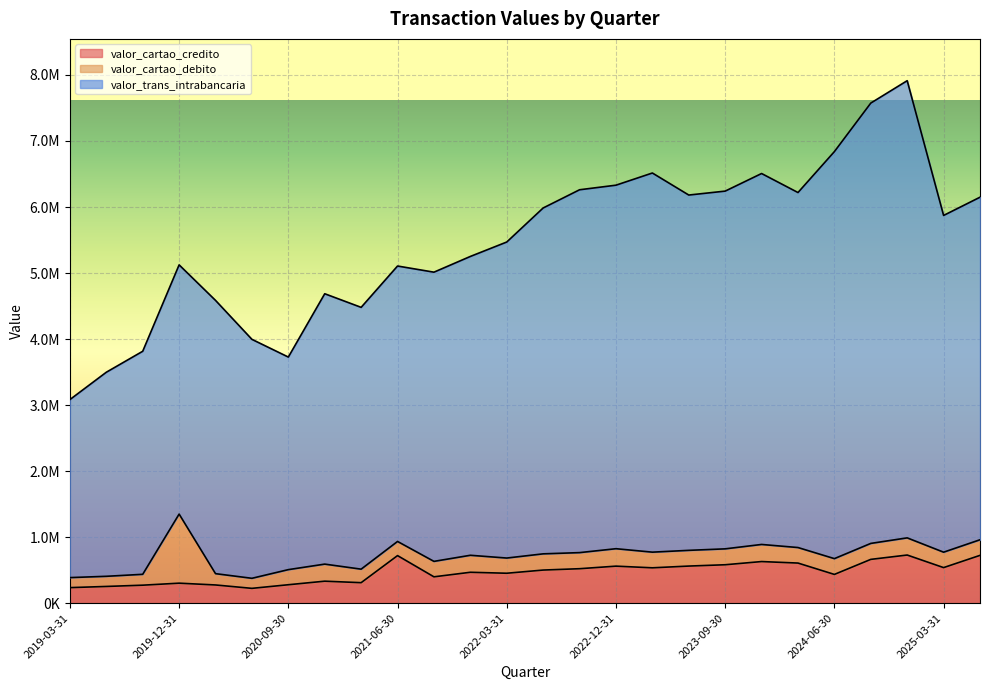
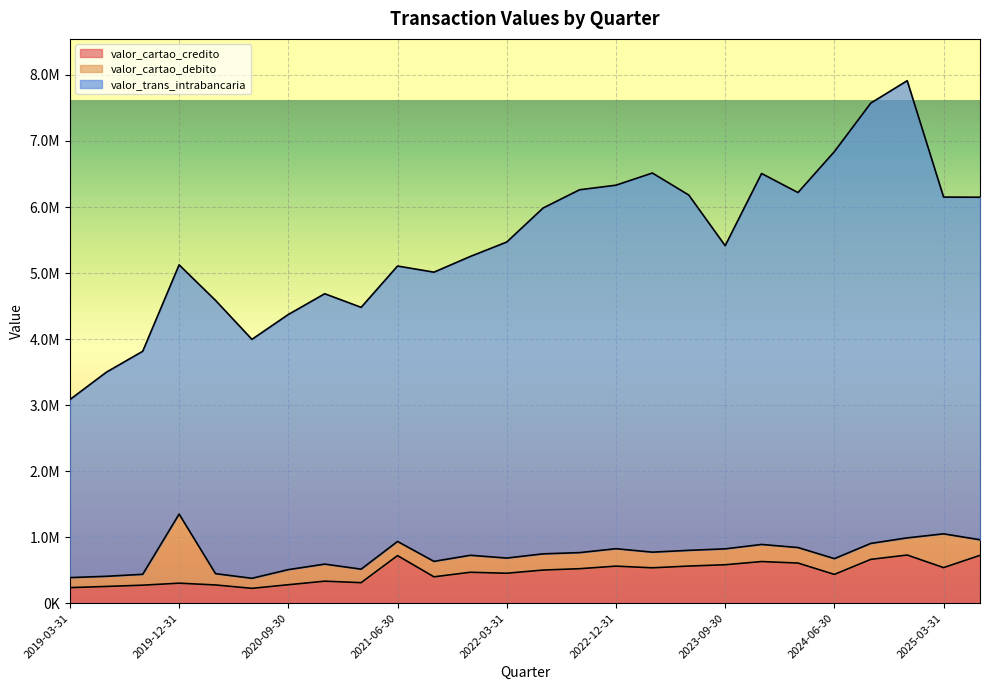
  {
    "valor_cartao_credito": {
      "2019-03-31": 200000,
      "2019-12-31": 300000,
      "2020-09-30": 300000,
      "2021-06-30": 700000,
      "2022-03-31": 500000,
      "2022-12-31": 600000,
      "2023-09-30": 600000,
      "2024-06-30": 400000,
      "2025-03-31": 500000
    },
    "valor_cartao_debito": {
      "2019-03-31": 200000,
      "2019-12-31": 1000000,
      "2020-09-30": 200000,
      "2021-06-30": 200000,
      "2022-03-31": 200000,
      "2022-12-31": 300000,
      "2023-09-30": 200000,
      "2024-06-30": 200000,
-     "2025-03-31": 200000
+     "2025-03-31": 500000
    },
    "valor_trans_intrabancaria": {
      "2019-03-31": 2700000,
      "2019-12-31": 3800000,
-     "2020-09-30": 3200000,
+     "2020-09-30": 3900000,
      "2021-06-30": 4200000,
      "2022-03-31": 4800000,
      "2022-12-31": 5500000,
-     "2023-09-30": 5400000,
+     "2023-09-30": 4600000,
      "2024-06-30": 6200000,
      "2025-03-31": 5100000
    }
  }
